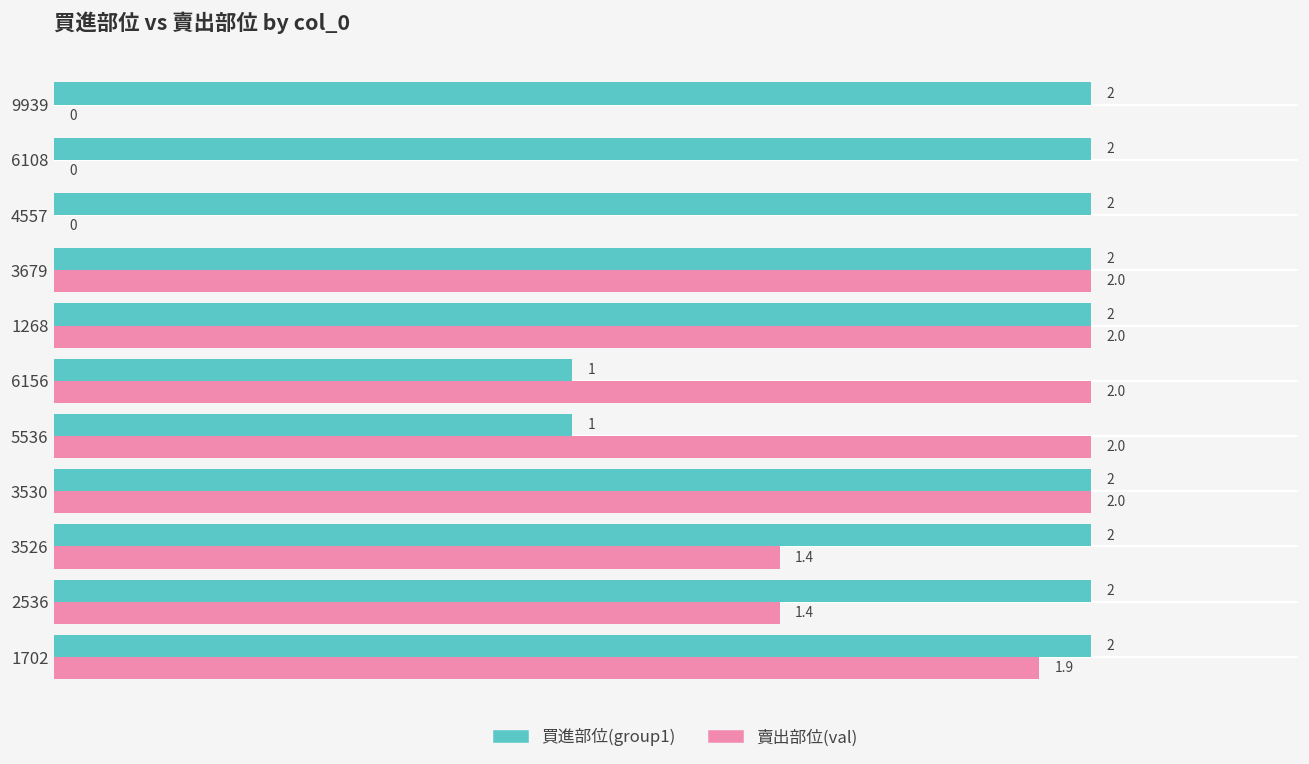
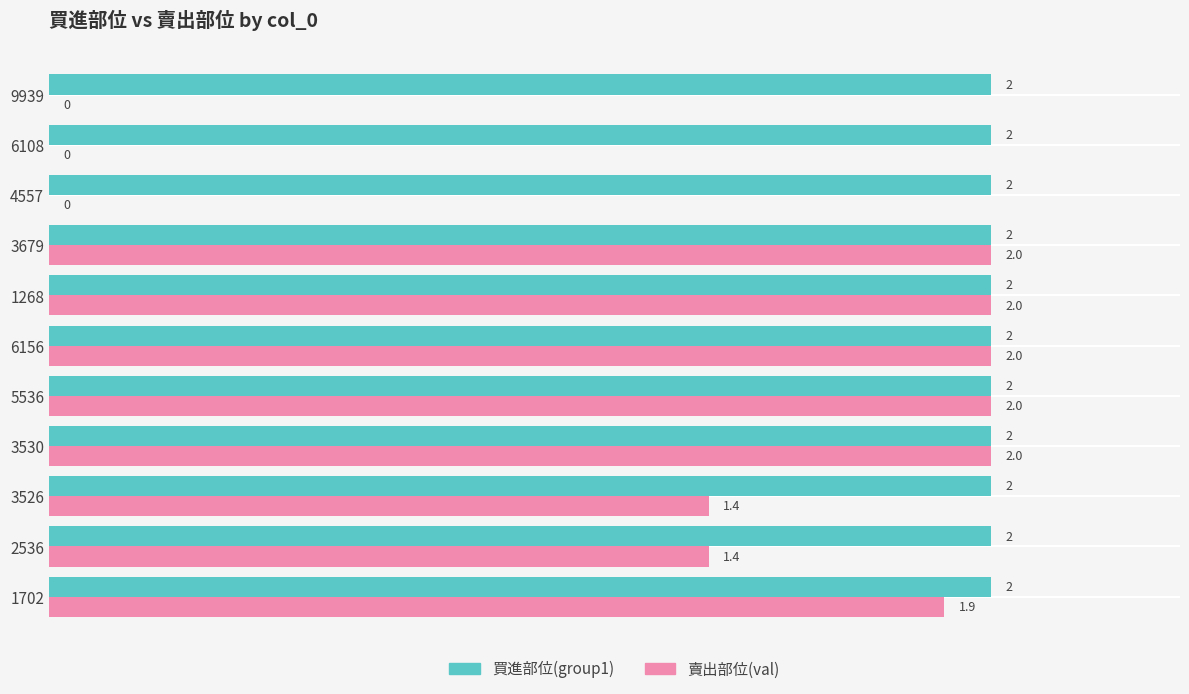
  {
    "買進部位(group1)": {
      "9939": 2,
      "6108": 2,
      "4557": 2,
      "3679": 2,
      "1268": 2,
-     "6156": 1,
-     "5536": 1,
+     "6156": 2,
+     "5536": 2,
      "3530": 2,
      "3526": 2,
      "2536": 2,
      "1702": 2
    },
    "賣出部位(val)": {
      "9939": 0,
      "6108": 0,
      "4557": 0,
      "3679": 2.0,
      "1268": 2.0,
      "6156": 2.0,
      "5536": 2.0,
      "3530": 2.0,
      "3526": 1.4,
      "2536": 1.4,
      "1702": 1.9
    }
  }
